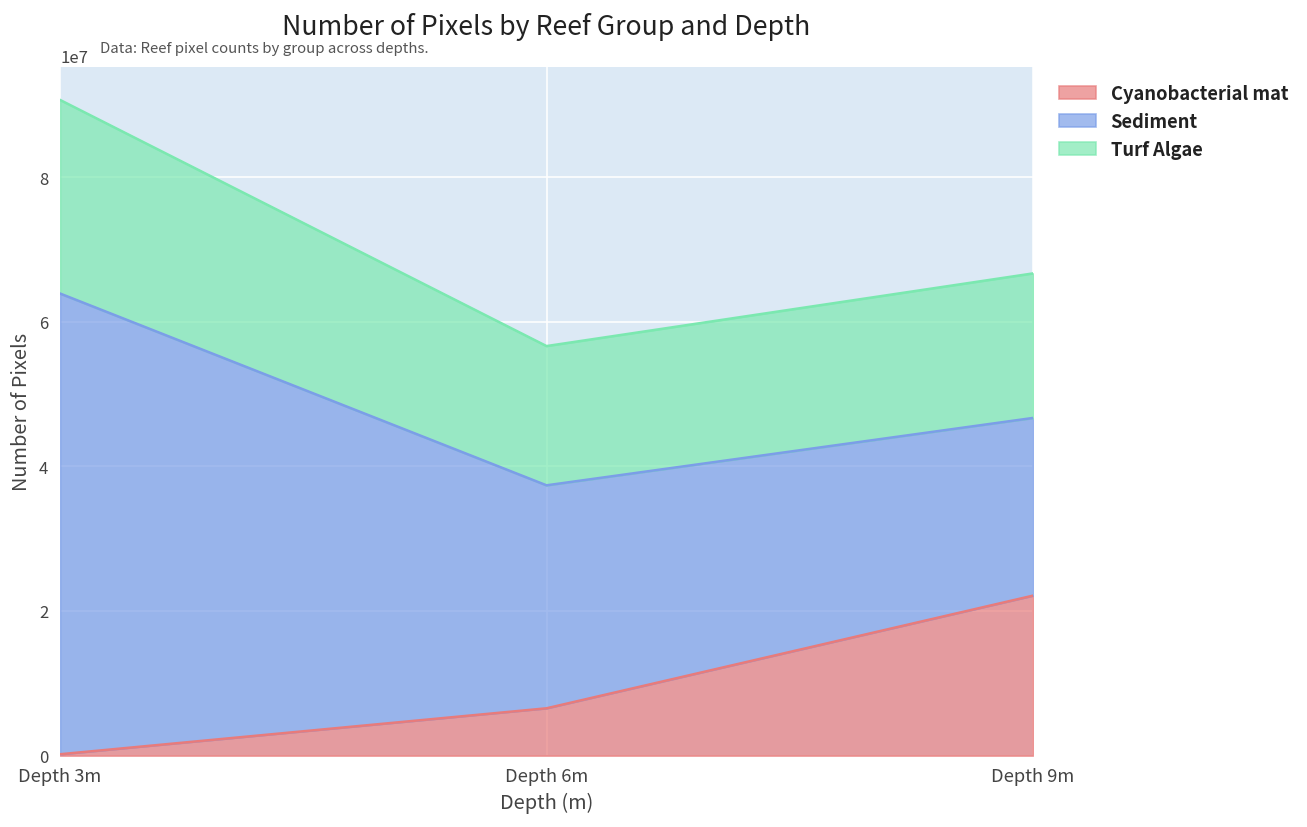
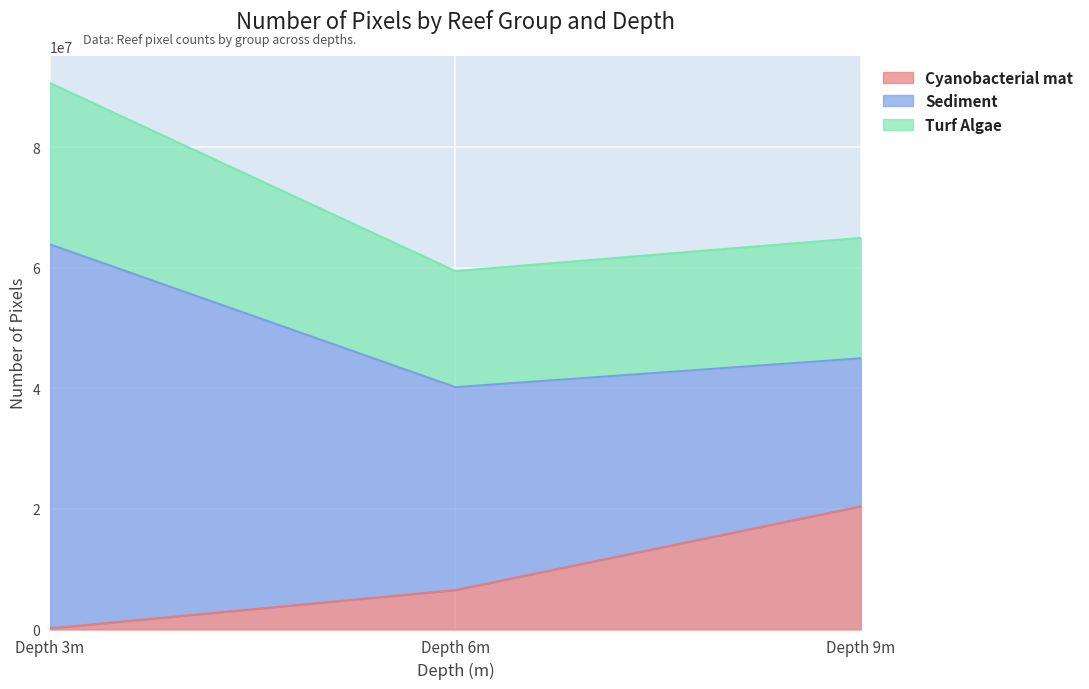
  {
    "Cyanobacterial mat": {
      "Depth 3m": 0,
      "Depth 6m": 7000000,
-     "Depth 9m": 22000000
+     "Depth 9m": 20000000
    },
    "Sediment": {
      "Depth 3m": 64000000,
-     "Depth 6m": 31000000,
+     "Depth 6m": 34000000,
      "Depth 9m": 25000000
    },
    "Turf Algae": {
      "Depth 3m": 27000000,
      "Depth 6m": 19000000,
      "Depth 9m": 20000000
    }
  }
